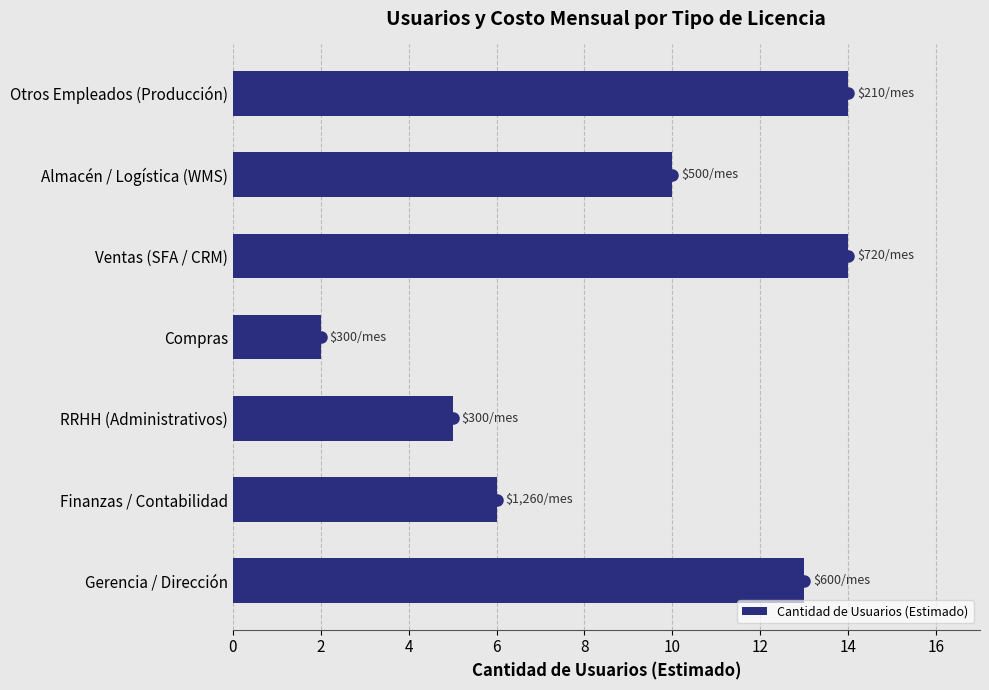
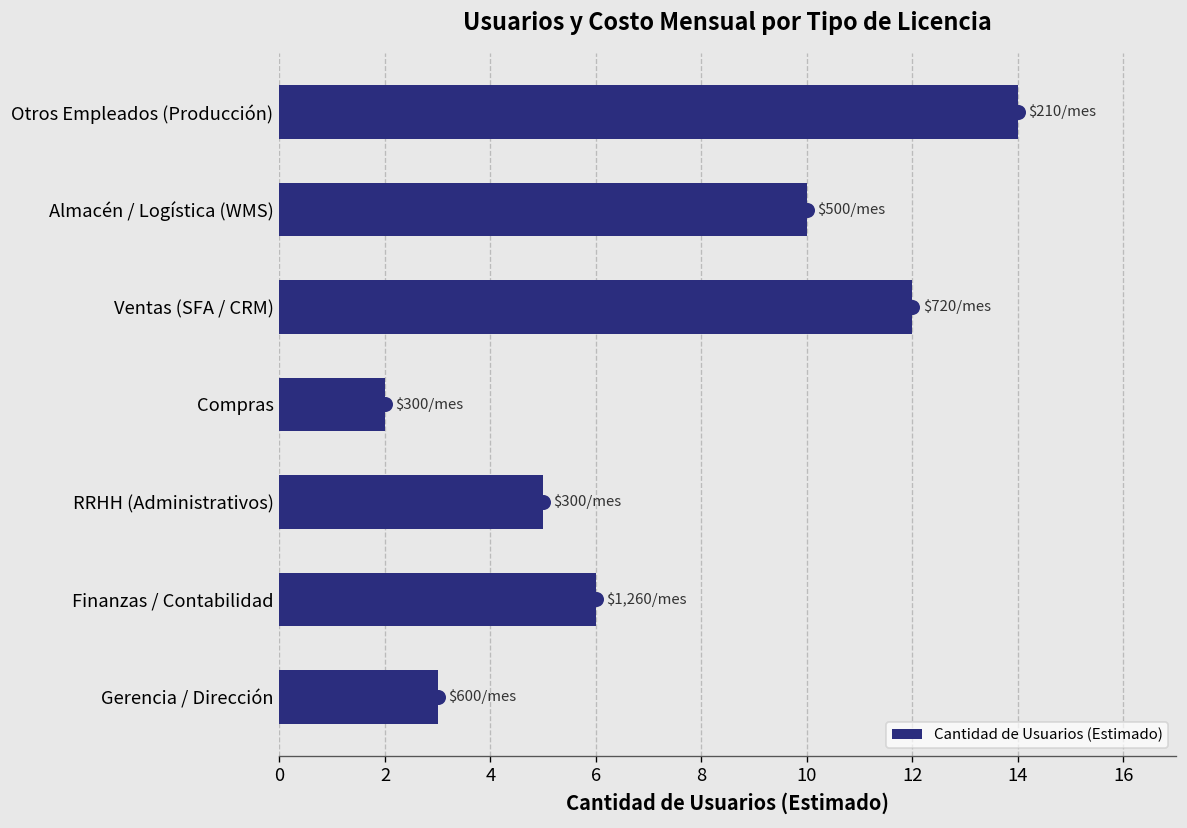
  {
-   "Ventas (SFA / CRM)": 14,
-   "Gerencia / Dirección": 13
+   "Ventas (SFA / CRM)": 12,
+   "Gerencia / Dirección": 3
  }
